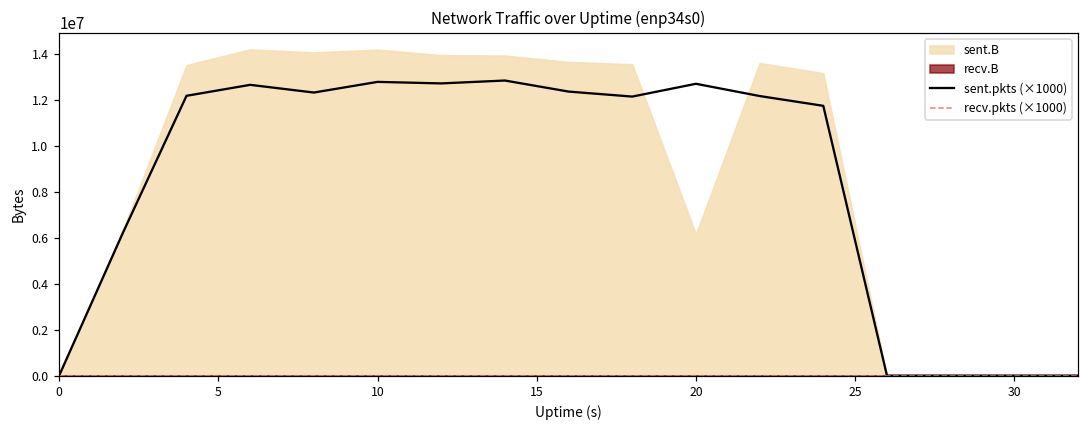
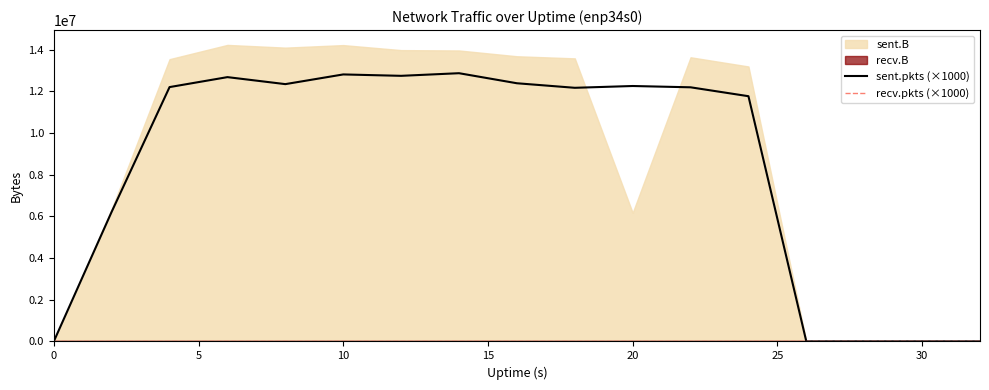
  {
    "sent.pkts (×1000)": {
      "10": 12800000,
-     "20": 12700000
+     "20": 12300000
    },
    "recv.B": {
      "10": 0,
      "20": 0
    }
  }
